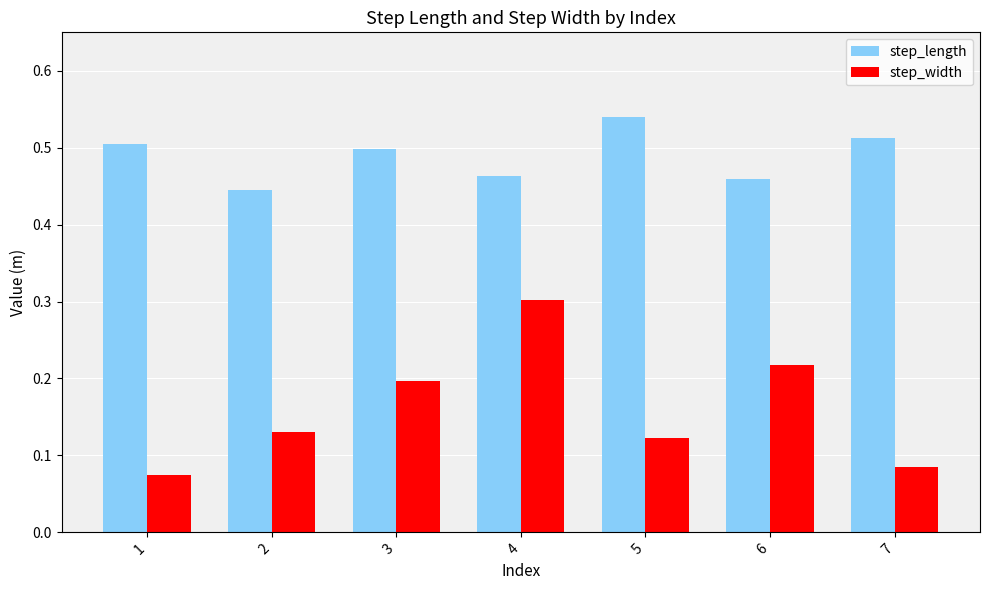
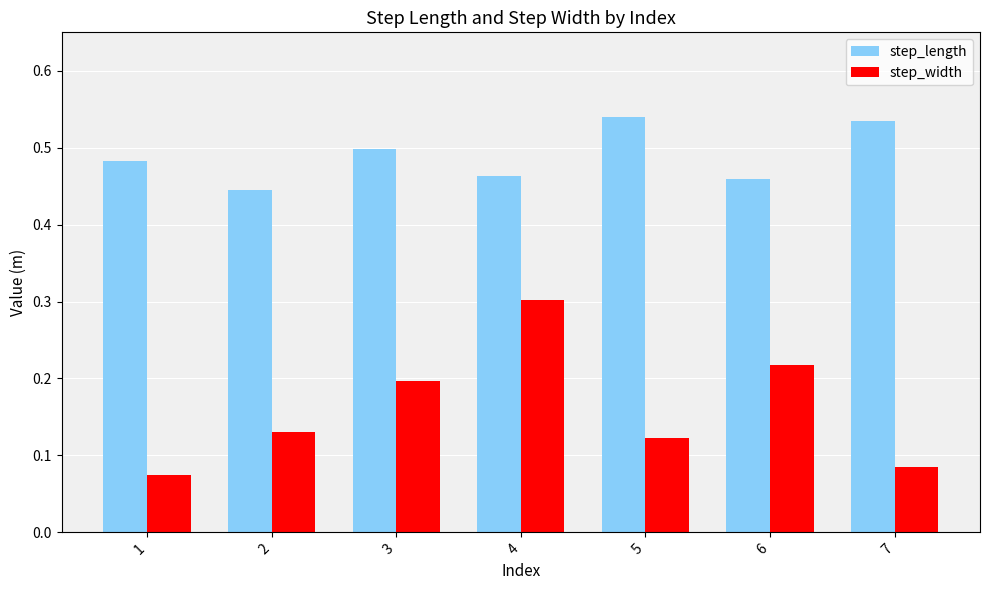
  {
    "step_length": {
-     "1": 0.50,
+     "1": 0.48,
      "2": 0.45,
      "3": 0.50,
      "4": 0.46,
      "5": 0.54,
      "6": 0.46,
-     "7": 0.51
+     "7": 0.53
    },
    "step_width": {
      "1": 0.07,
      "2": 0.13,
      "3": 0.20,
      "4": 0.30,
      "5": 0.12,
      "6": 0.22,
      "7": 0.08
    }
  }
